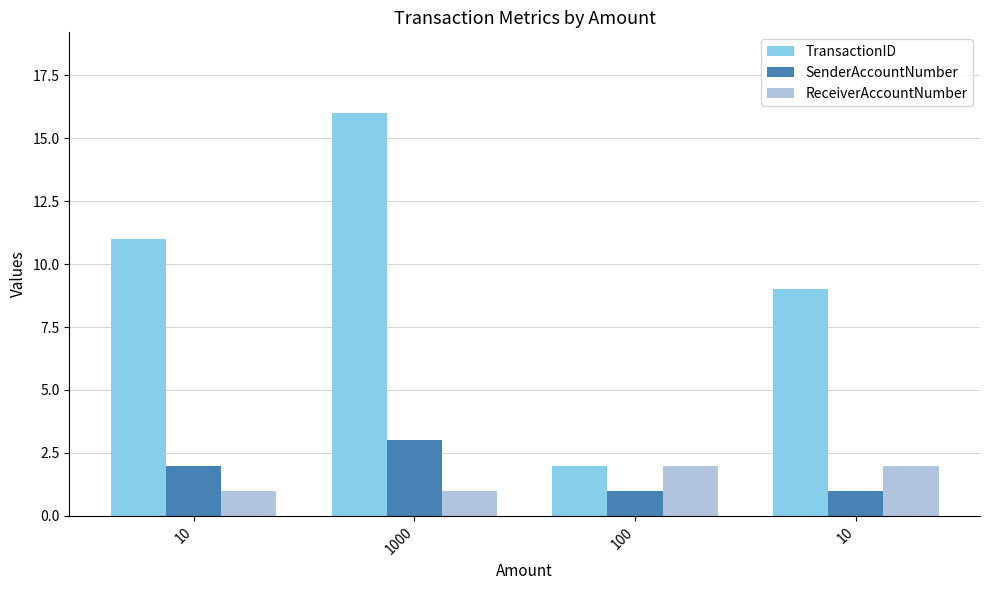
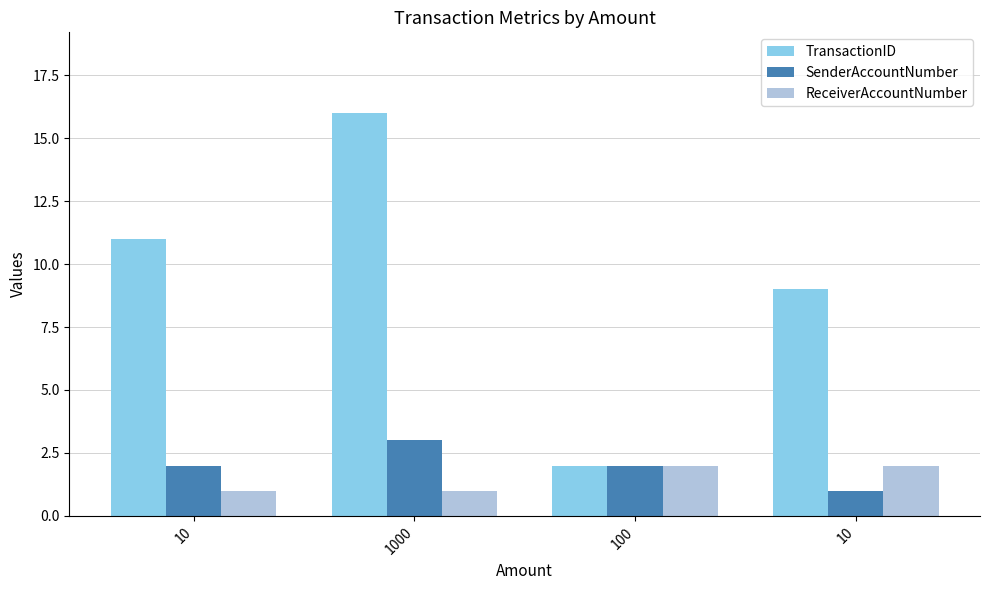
  {
    "SenderAccountNumber": {
      "1000": 3,
-     "100": 1
+     "100": 2
    }
  }
